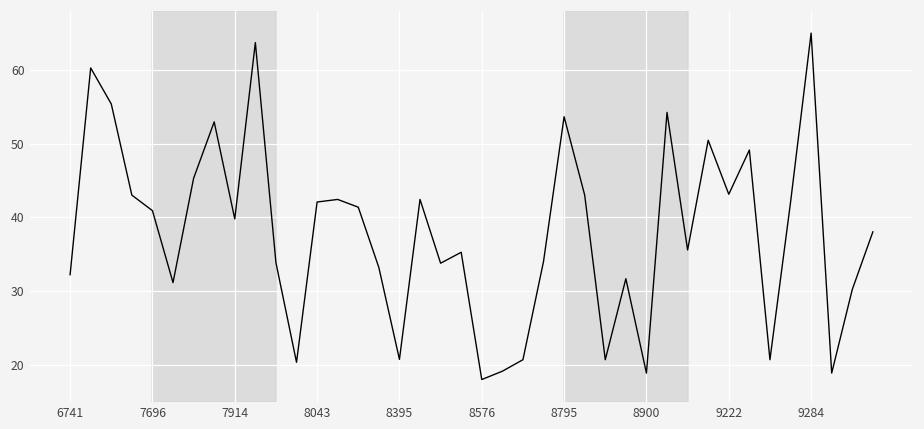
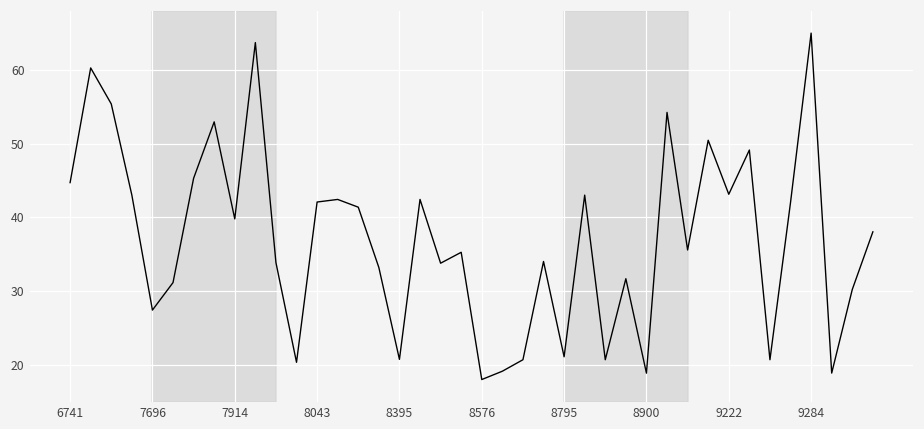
  {
-   "6741": 32,
-   "7696": 41,
+   "6741": 45,
+   "7696": 27,
    "7914": 40,
    "8043": 42,
    "8395": 21,
    "8576": 18,
-   "8795": 54,
+   "8795": 21,
    "8900": 19,
    "9222": 43,
    "9284": 65
  }
